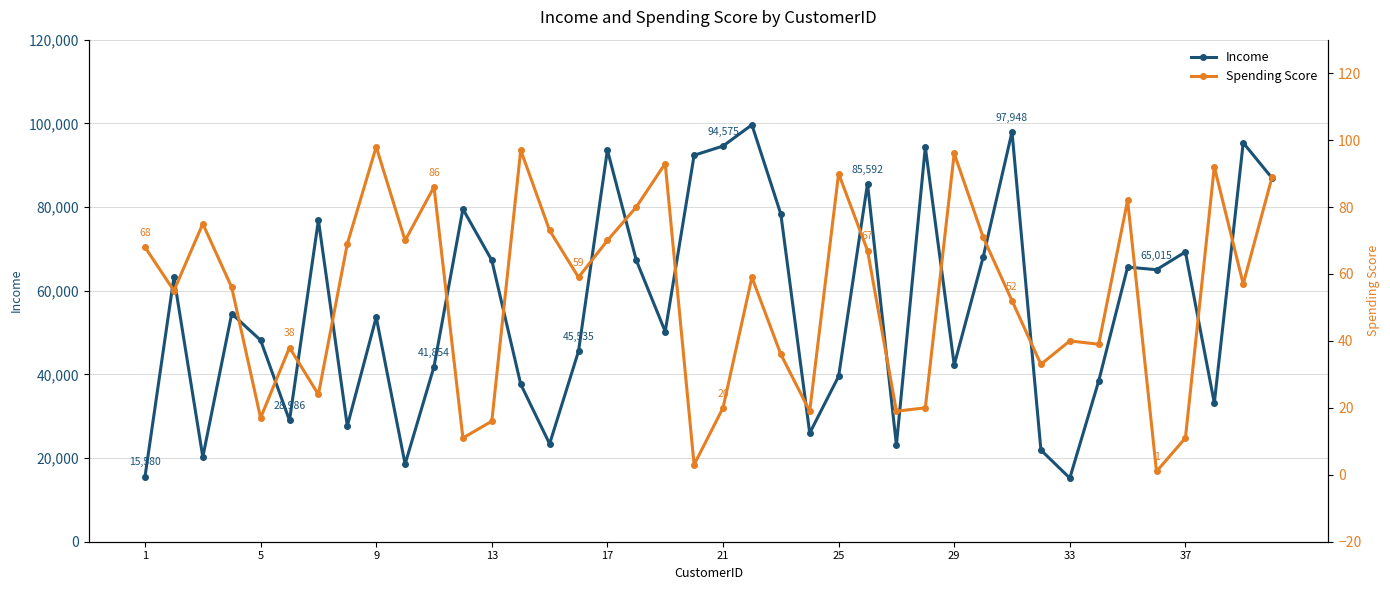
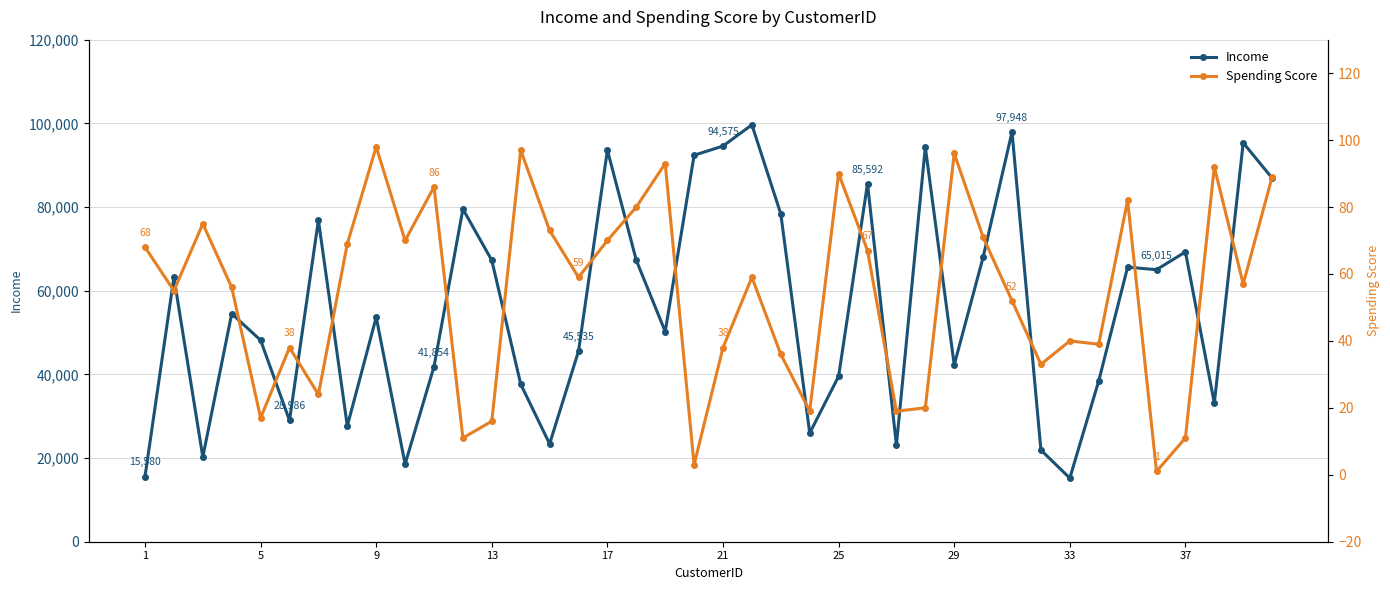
  {
    "Income": {
      "1": "15,580",
      "21": "94,575"
    },
    "Spending Score": {
      "1": "68",
-     "21": "20"
+     "21": "38"
    }
  }
